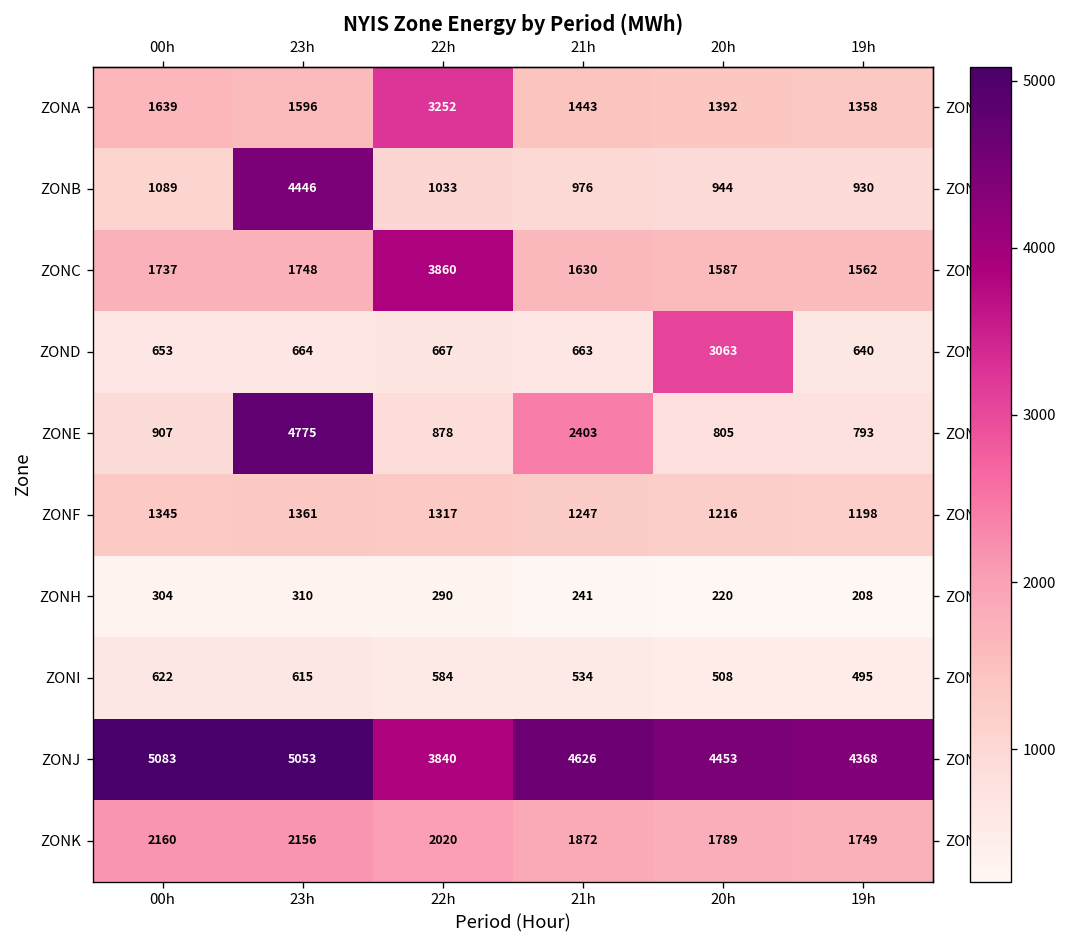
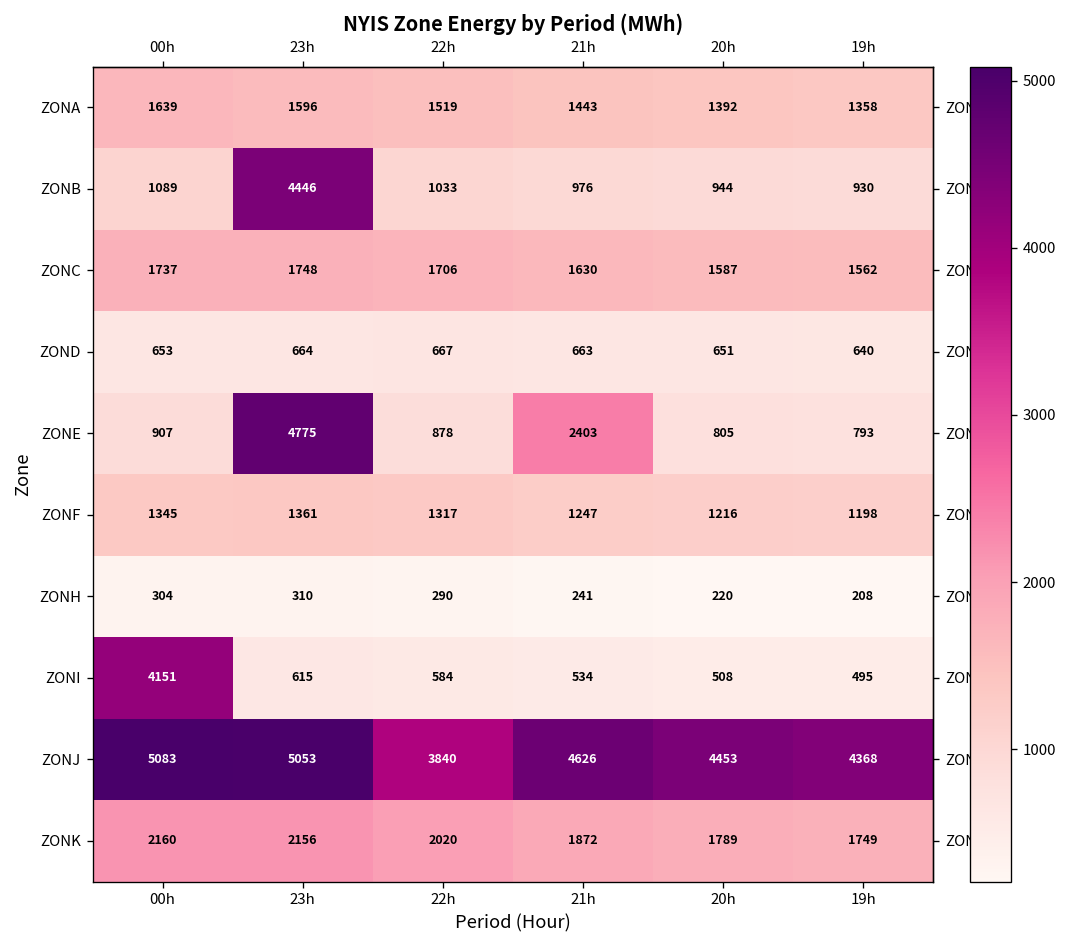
  {
    "ZONA": {
      "00h": 1639,
      "23h": 1596,
-     "22h": 3252,
+     "22h": 1519,
      "21h": 1443,
      "20h": 1392,
      "19h": 1358
    },
    "ZONB": {
      "00h": 1089,
      "23h": 4446,
      "22h": 1033,
      "21h": 976,
      "20h": 944,
      "19h": 930
    },
    "ZONC": {
      "00h": 1737,
      "23h": 1748,
-     "22h": 3860,
+     "22h": 1706,
      "21h": 1630,
      "20h": 1587,
      "19h": 1562
    },
    "ZOND": {
      "00h": 653,
      "23h": 664,
      "22h": 667,
      "21h": 663,
-     "20h": 3063,
+     "20h": 651,
      "19h": 640
    },
    "ZONE": {
      "00h": 907,
      "23h": 4775,
      "22h": 878,
      "21h": 2403,
      "20h": 805,
      "19h": 793
    },
    "ZONF": {
      "00h": 1345,
      "23h": 1361,
      "22h": 1317,
      "21h": 1247,
      "20h": 1216,
      "19h": 1198
    },
    "ZONH": {
      "00h": 304,
      "23h": 310,
      "22h": 290,
      "21h": 241,
      "20h": 220,
      "19h": 208
    },
    "ZONI": {
-     "00h": 622,
+     "00h": 4151,
      "23h": 615,
      "22h": 584,
      "21h": 534,
      "20h": 508,
      "19h": 495
    },
    "ZONJ": {
      "00h": 5083,
      "23h": 5053,
      "22h": 3840,
      "21h": 4626,
      "20h": 4453,
      "19h": 4368
    },
    "ZONK": {
      "00h": 2160,
      "23h": 2156,
      "22h": 2020,
      "21h": 1872,
      "20h": 1789,
      "19h": 1749
    }
  }
